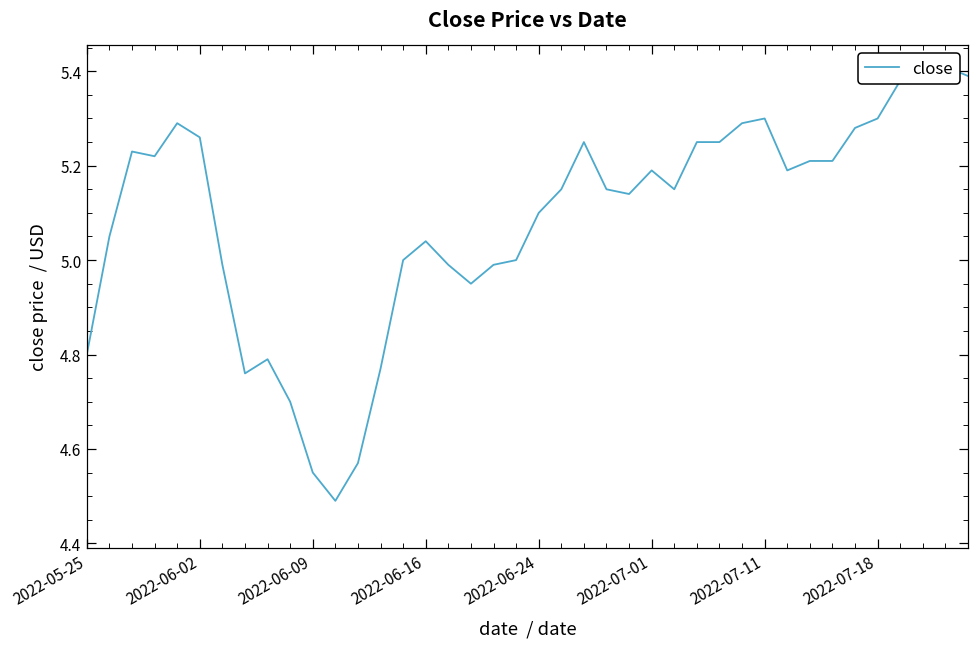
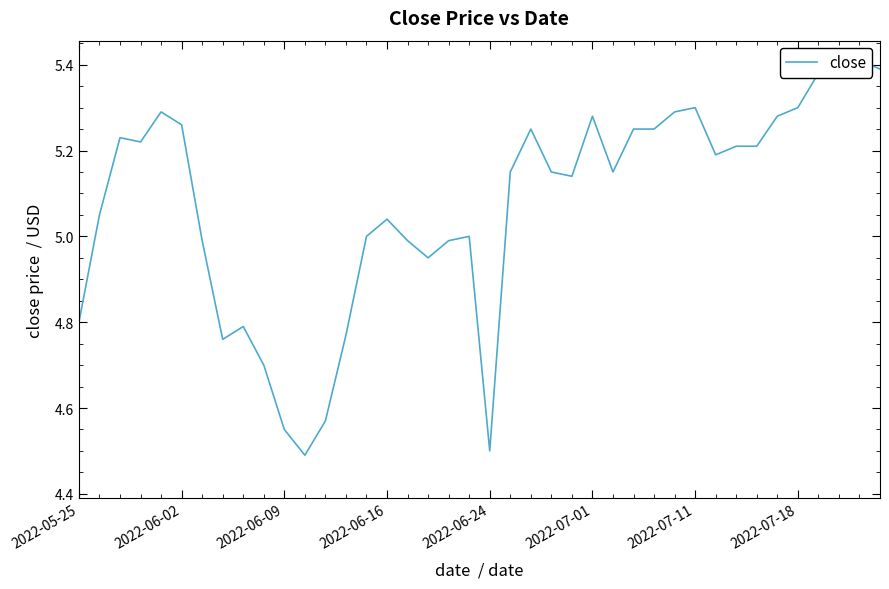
  {
    "2022-05-25": 4.80,
    "2022-06-02": 5.26,
    "2022-06-09": 4.55,
    "2022-06-16": 5.04,
-   "2022-06-24": 5.1,
-   "2022-07-01": 5.19,
+   "2022-06-24": 4.5,
+   "2022-07-01": 5.28,
    "2022-07-11": 5.30,
    "2022-07-18": 5.30
  }
